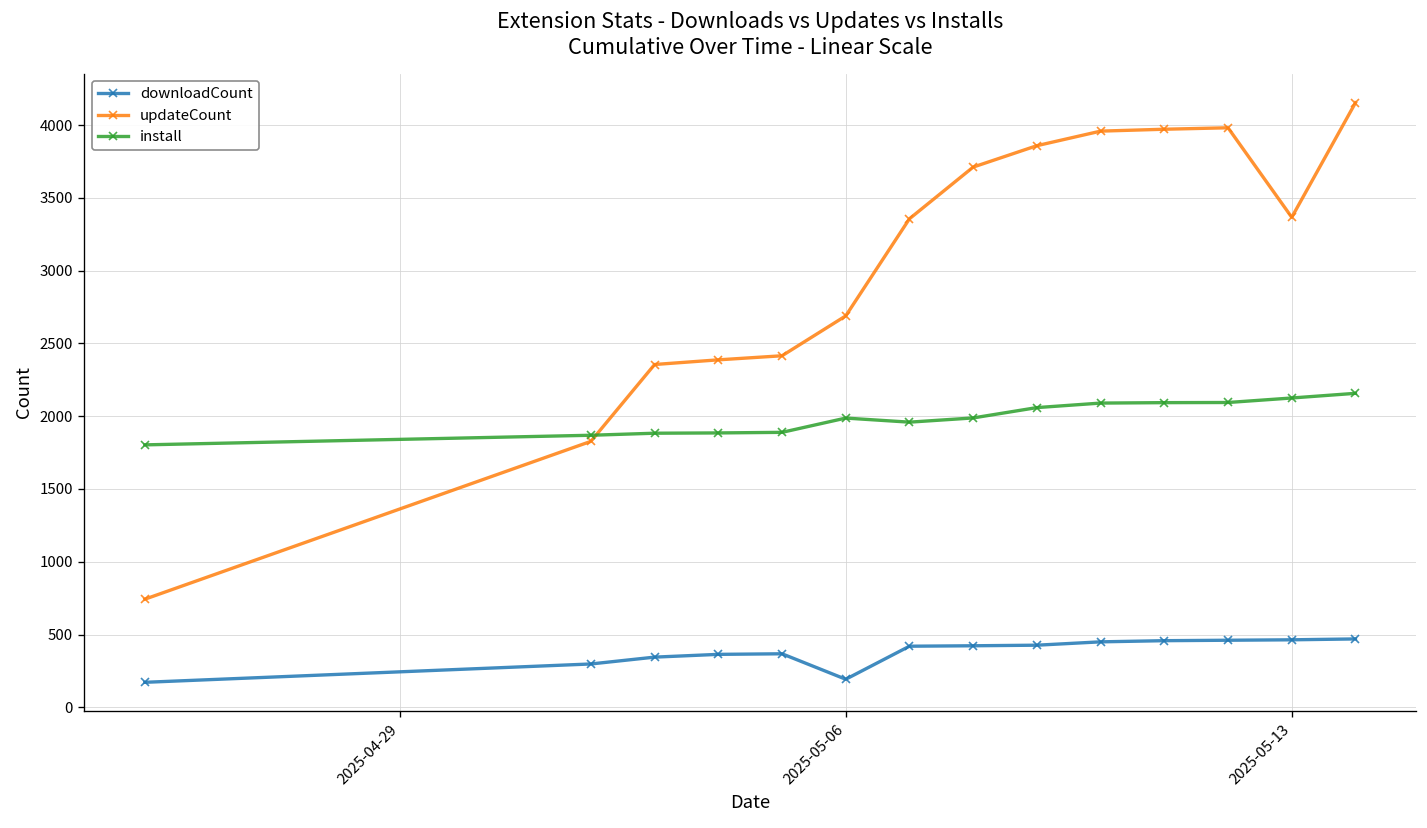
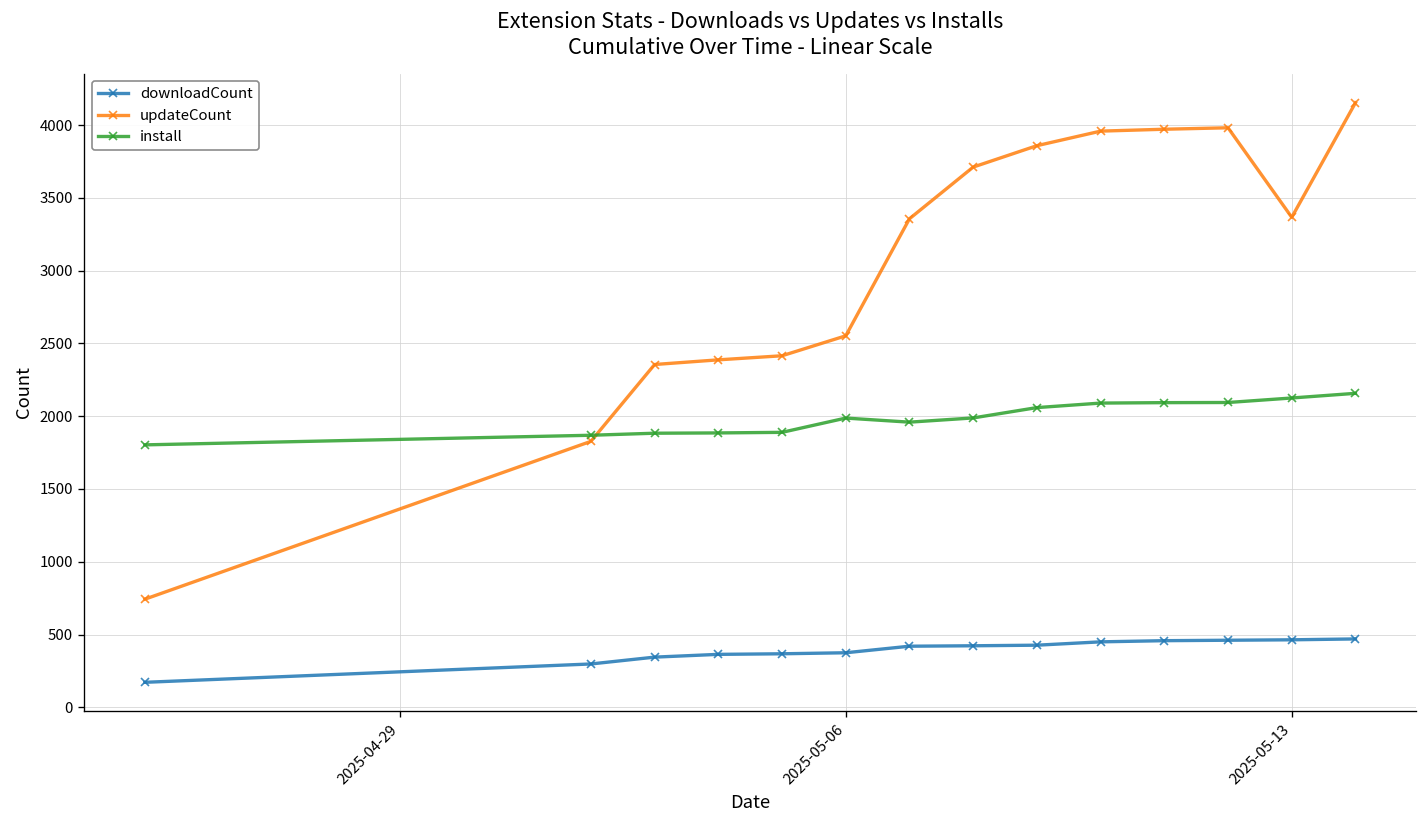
  {
    "downloadCount": {
-     "2025-05-06": 190,
+     "2025-05-06": 380,
      "2025-05-13": 460
    },
    "updateCount": {
-     "2025-05-06": 2690,
+     "2025-05-06": 2550,
      "2025-05-13": 3370
    },
    "install": {
      "2025-05-06": 1990,
      "2025-05-13": 2130
    }
  }
